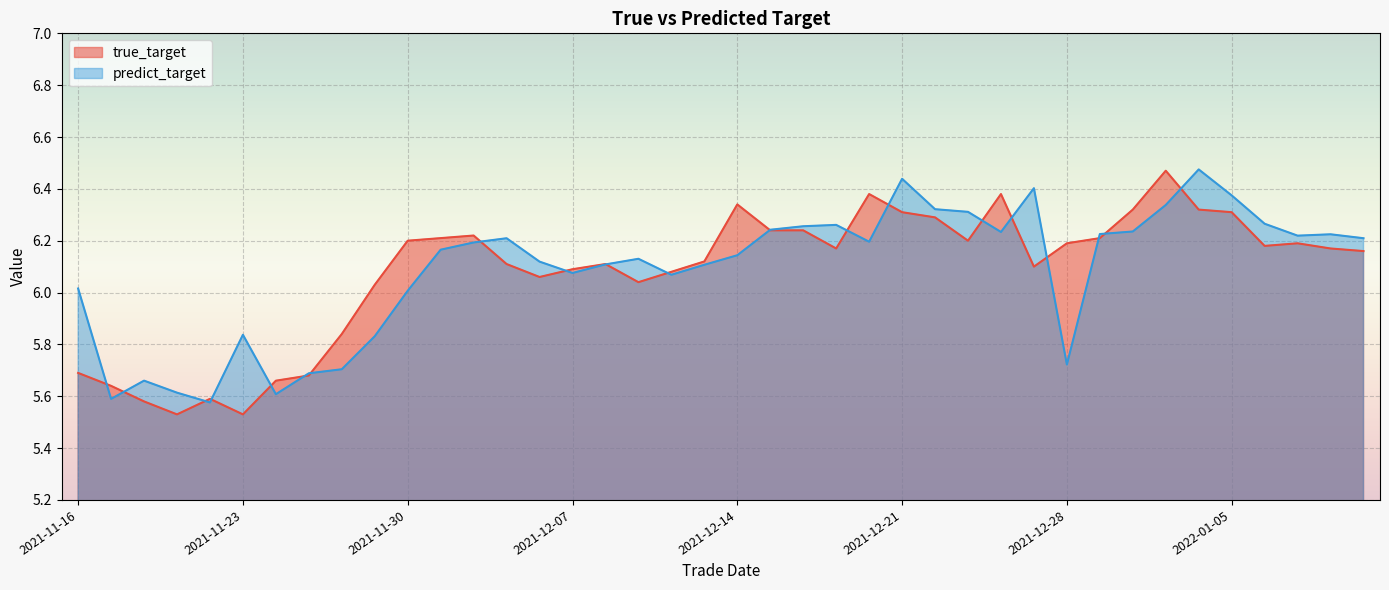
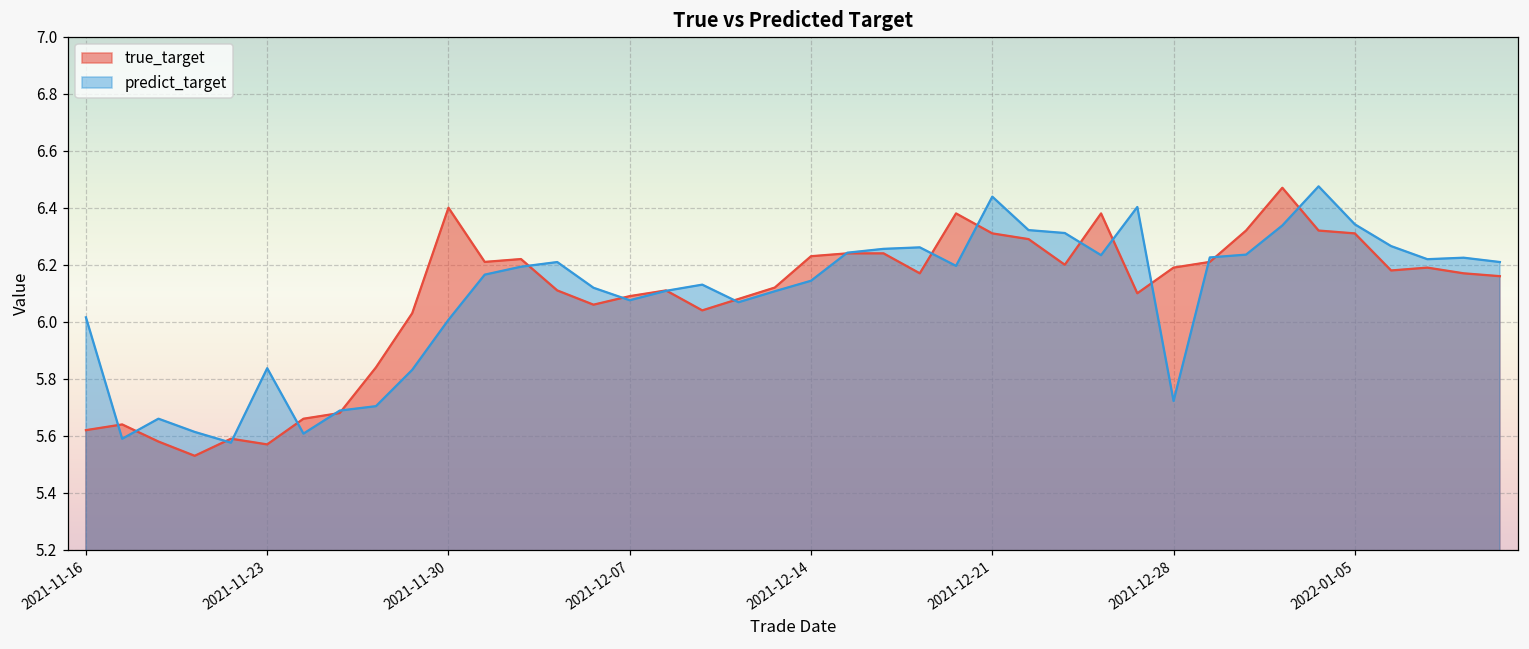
  {
    "true_target": {
-     "2021-11-16": 5.69,
-     "2021-11-23": 5.53,
-     "2021-11-30": 6.2,
+     "2021-11-16": 5.62,
+     "2021-11-23": 5.57,
+     "2021-11-30": 6.4,
      "2021-12-07": 6.09,
-     "2021-12-14": 6.34,
+     "2021-12-14": 6.23,
      "2021-12-21": 6.31,
      "2021-12-28": 6.19,
      "2022-01-05": 6.31
    },
    "predict_target": {
      "2021-11-16": 6.02,
      "2021-11-23": 5.84,
      "2021-11-30": 6.01,
      "2021-12-07": 6.08,
      "2021-12-14": 6.14,
      "2021-12-21": 6.44,
      "2021-12-28": 5.72,
-     "2022-01-05": 6.37
+     "2022-01-05": 6.34
    }
  }
